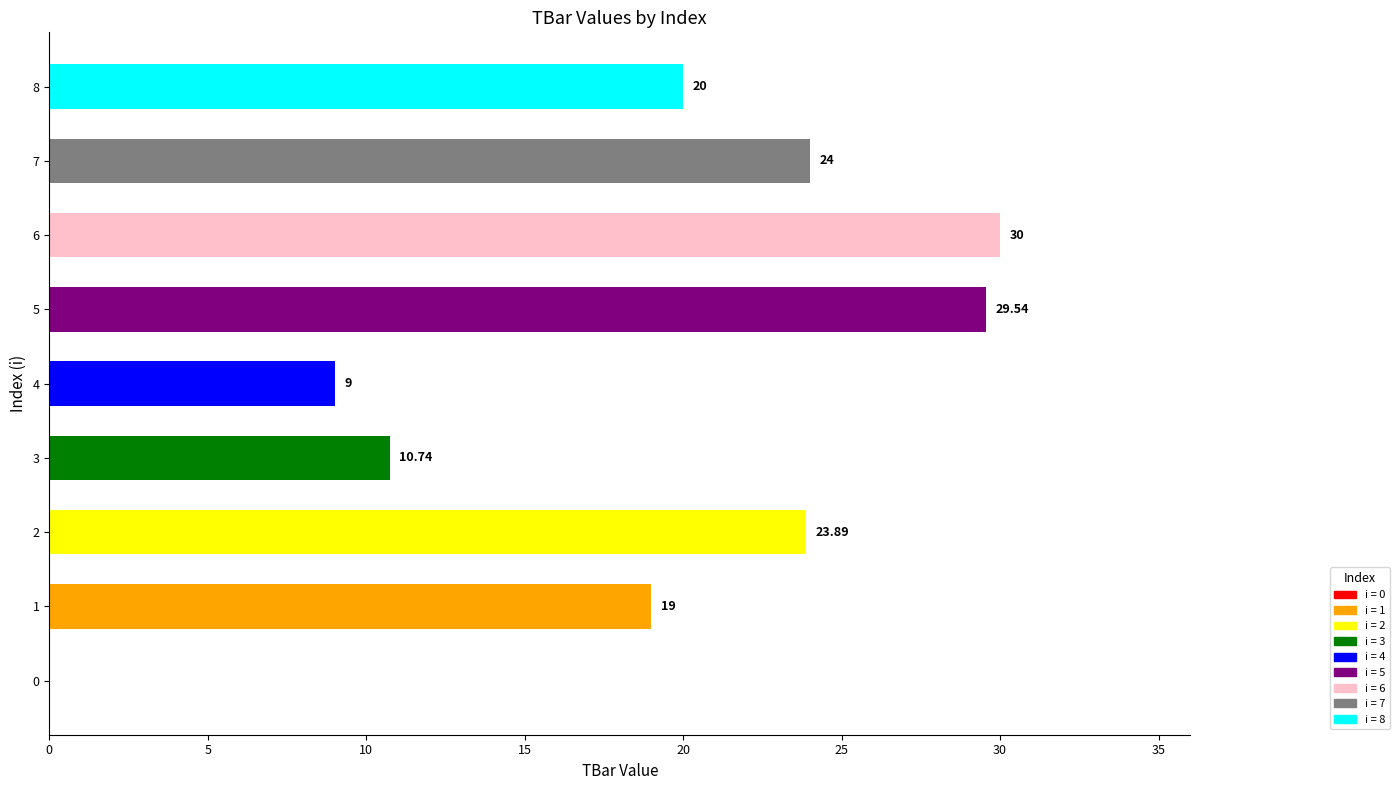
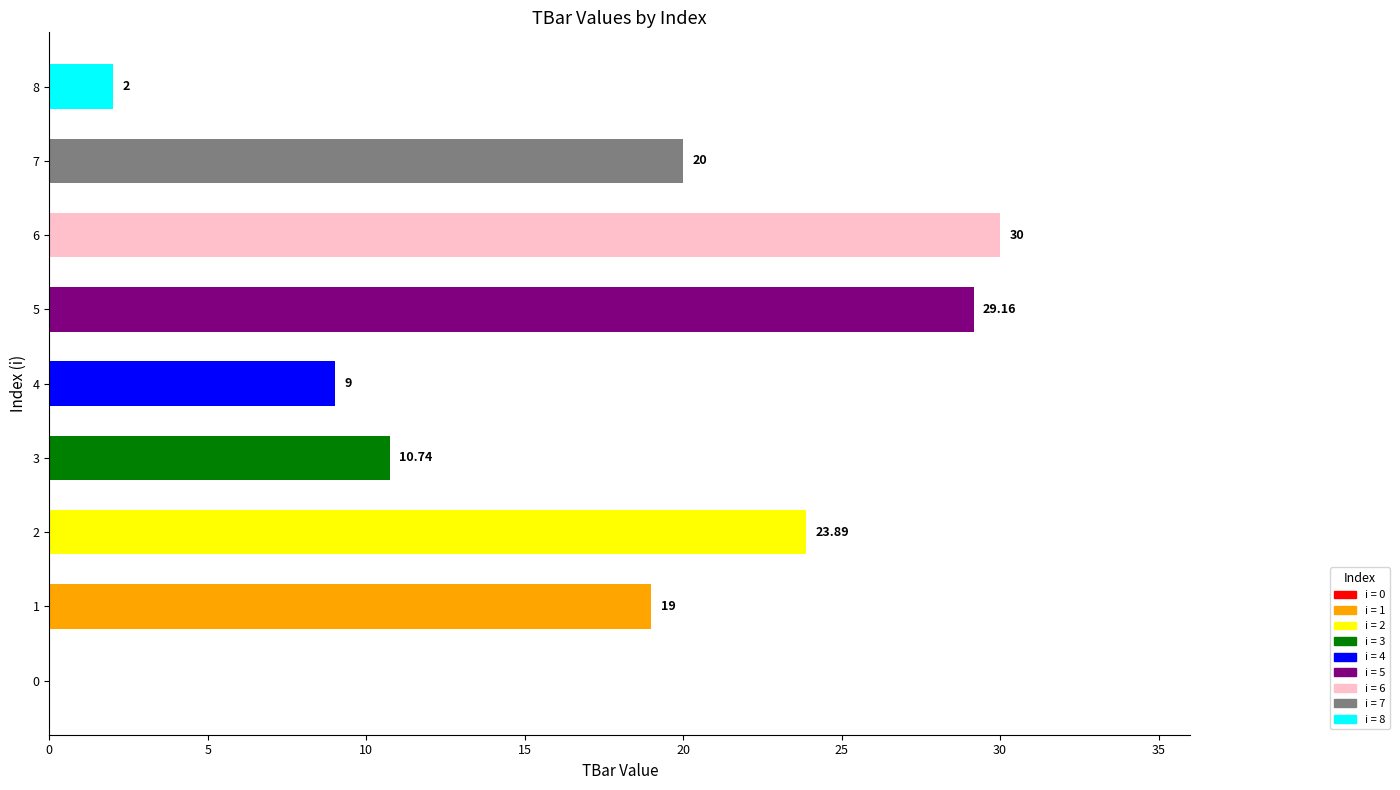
  {
-   "8": 20,
-   "7": 24,
+   "8": 2,
+   "7": 20,
    "6": 30,
-   "5": 29.54,
+   "5": 29.16,
    "4": 9,
    "3": 10.74,
    "2": 23.89,
    "1": 19
  }
